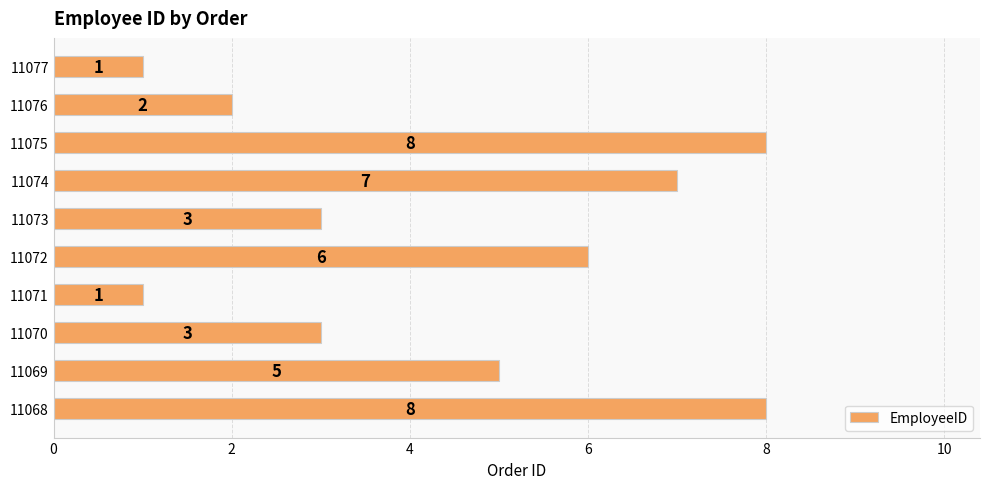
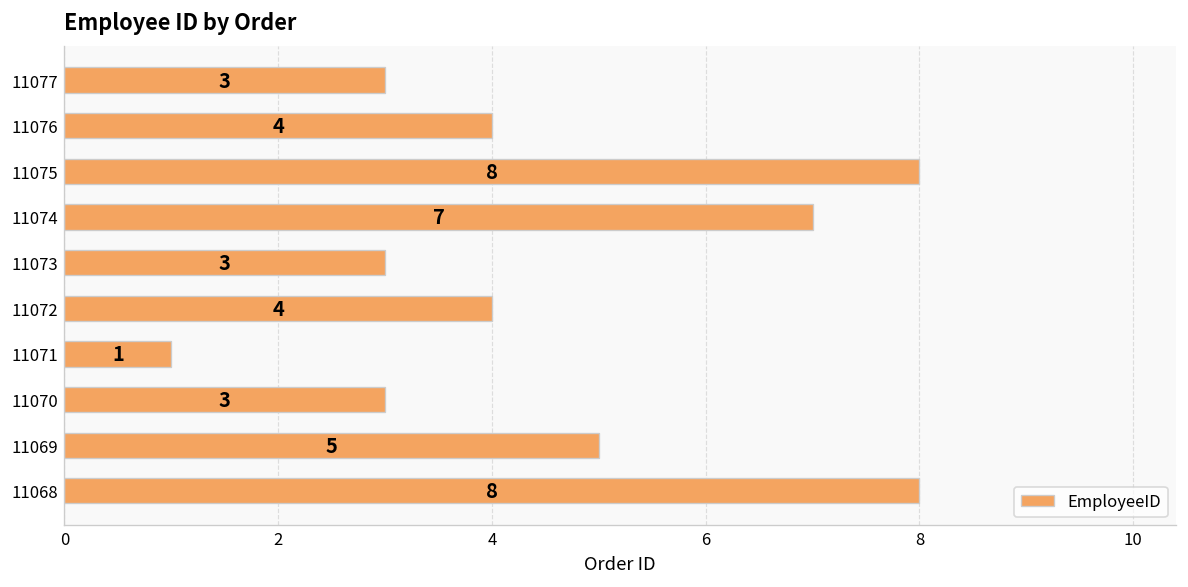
  {
-   "11077": 1,
-   "11076": 2,
+   "11077": 3,
+   "11076": 4,
    "11075": 8,
    "11074": 7,
    "11073": 3,
-   "11072": 6,
+   "11072": 4,
    "11071": 1,
    "11070": 3,
    "11069": 5,
    "11068": 8
  }
